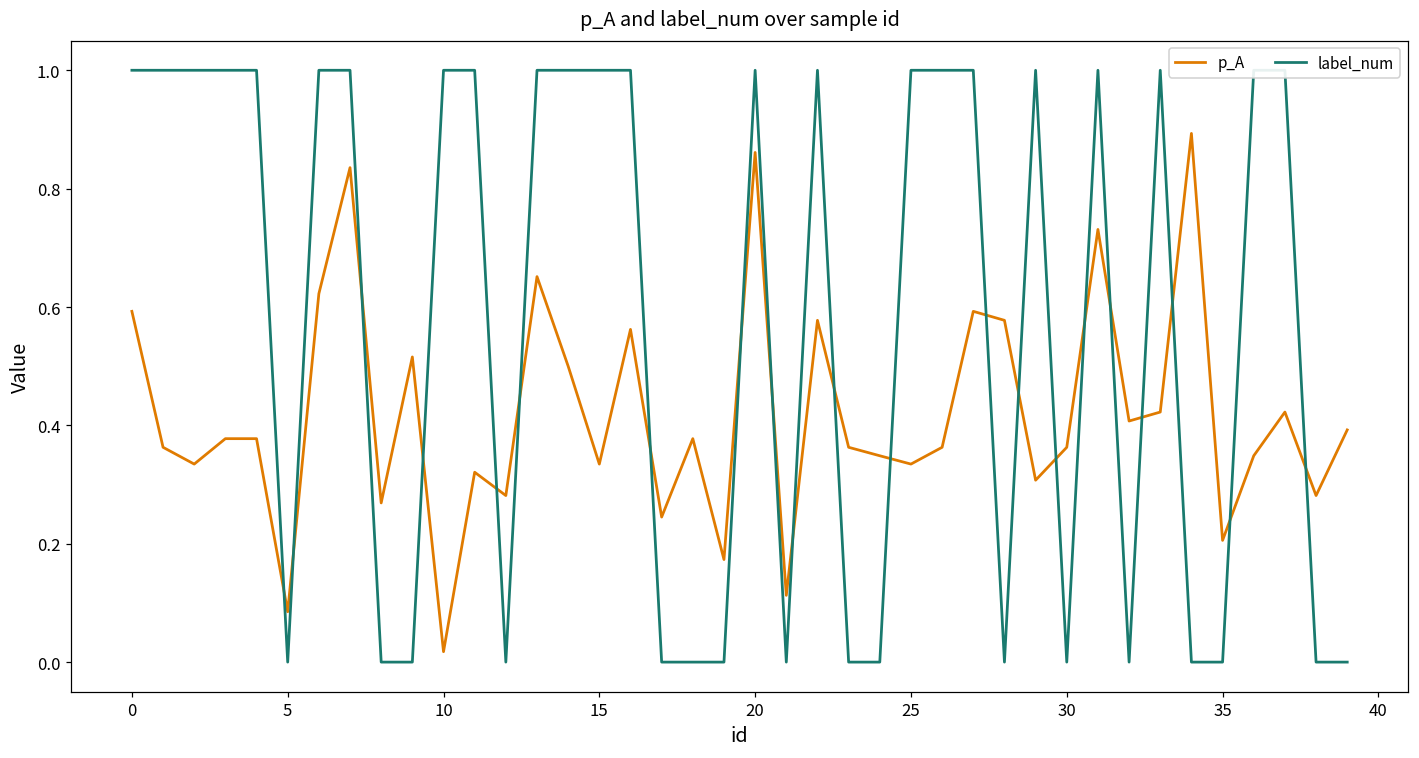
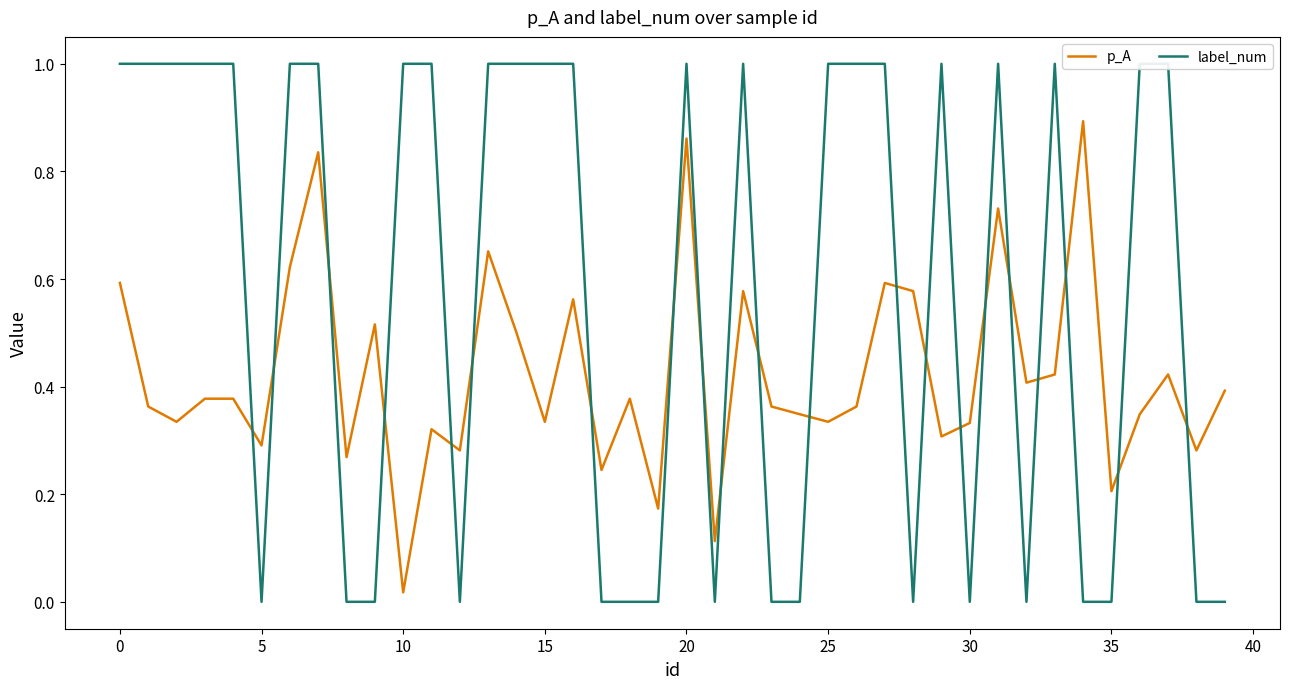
  {
    "p_A": {
      "0": 0.59,
-     "5": 0.09,
+     "5": 0.29,
      "10": 0.02,
      "15": 0.33,
      "20": 0.86,
      "25": 0.33,
-     "30": 0.36,
+     "30": 0.33,
      "35": 0.21
    },
    "label_num": {
      "0": 1.00,
      "5": 0.00,
      "10": 1.00,
      "15": 1.00,
      "20": 1.00,
      "25": 1.00,
      "30": 0.00,
      "35": 0.00
    }
  }
